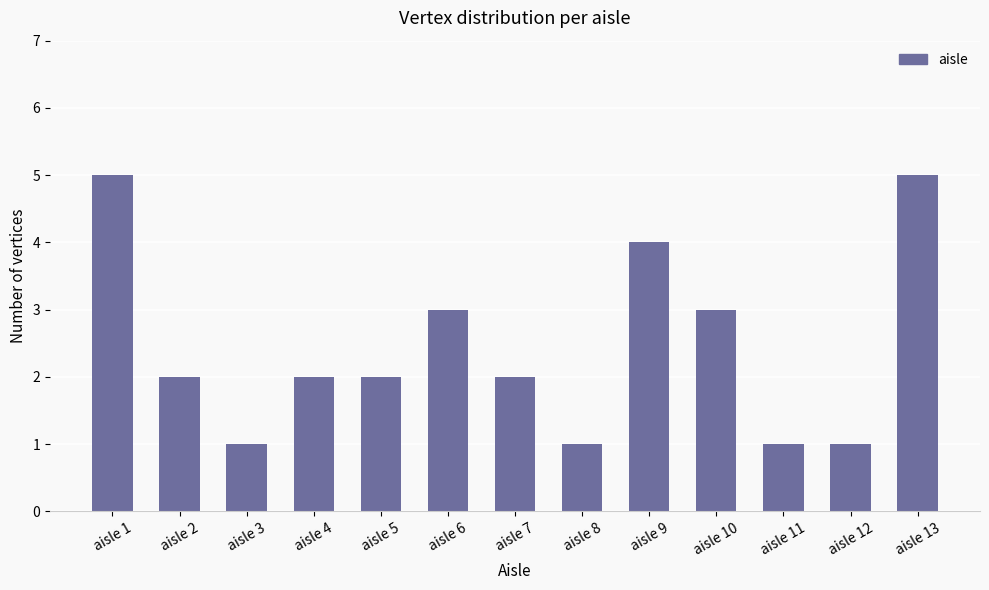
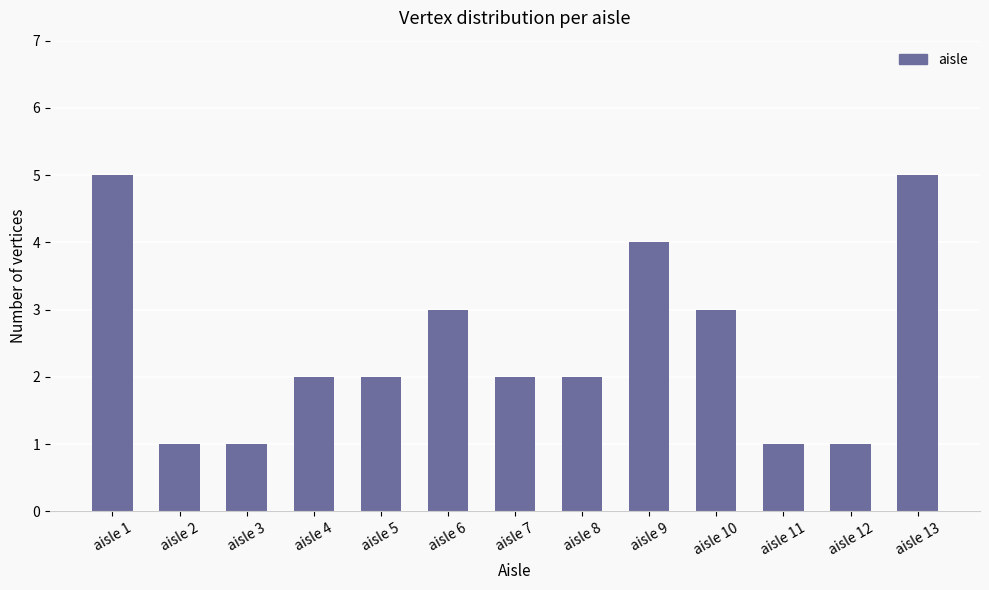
  {
    "aisle 1": 5,
-   "aisle 2": 2,
+   "aisle 2": 1,
    "aisle 3": 1,
    "aisle 4": 2,
    "aisle 5": 2,
    "aisle 6": 3,
    "aisle 7": 2,
-   "aisle 8": 1,
+   "aisle 8": 2,
    "aisle 9": 4,
    "aisle 10": 3,
    "aisle 11": 1,
    "aisle 12": 1,
    "aisle 13": 5
  }
